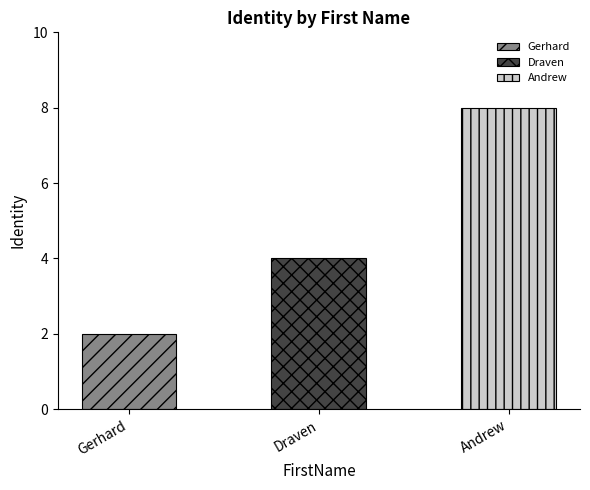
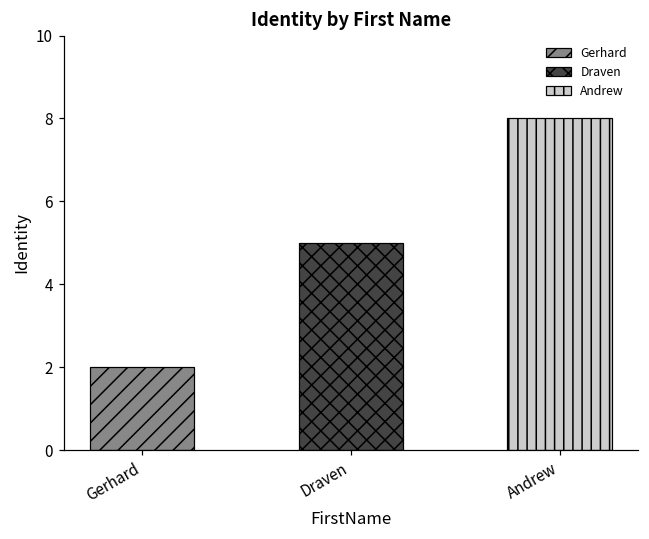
  {
    "Gerhard": 2,
-   "Draven": 4,
+   "Draven": 5,
    "Andrew": 8
  }
